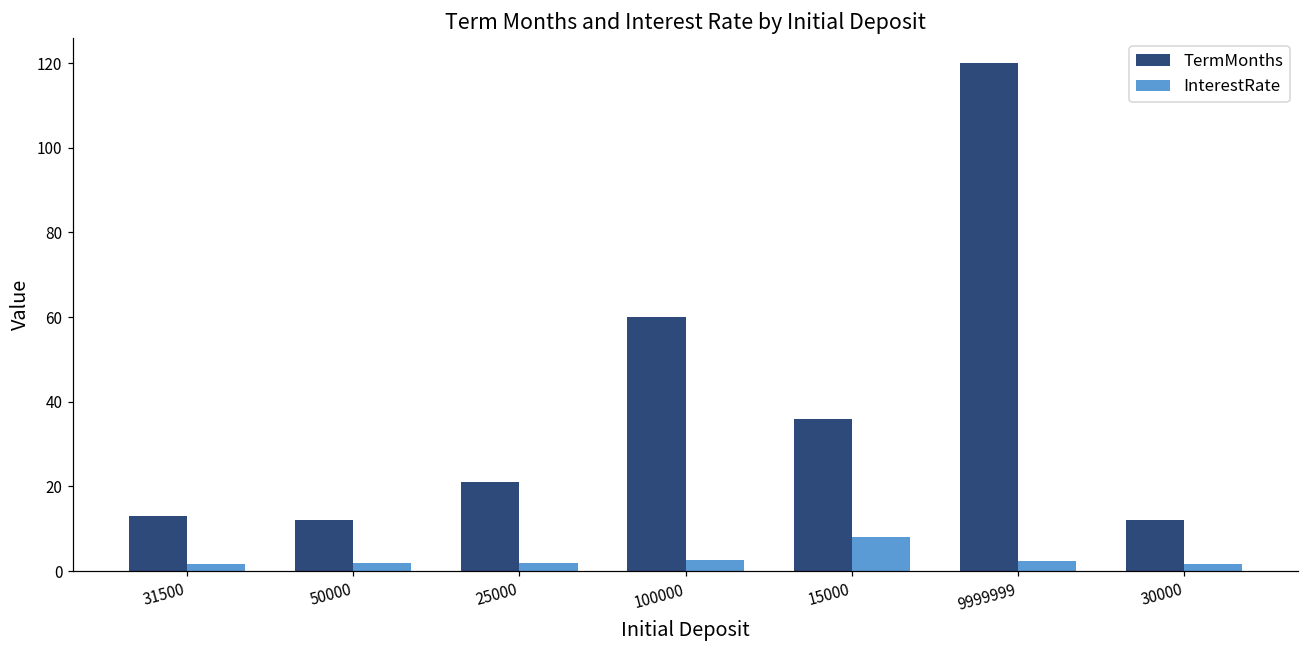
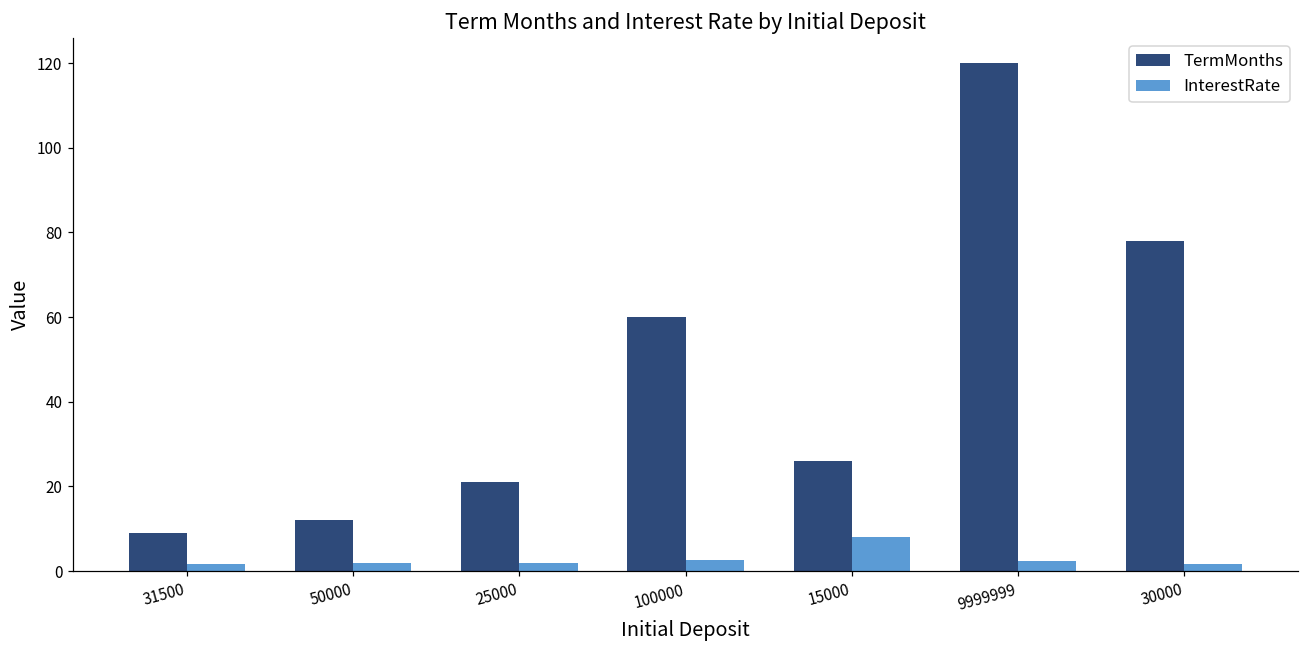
  {
    "TermMonths": {
-     "31500": 13,
+     "31500": 9,
      "50000": 12,
      "25000": 21,
      "100000": 60,
-     "15000": 36,
+     "15000": 26,
      "9999999": 120,
-     "30000": 12
+     "30000": 78
    },
    "InterestRate": {
      "31500": 2,
      "50000": 2,
      "25000": 2,
      "100000": 3,
      "15000": 8,
      "9999999": 2,
      "30000": 2
    }
  }
